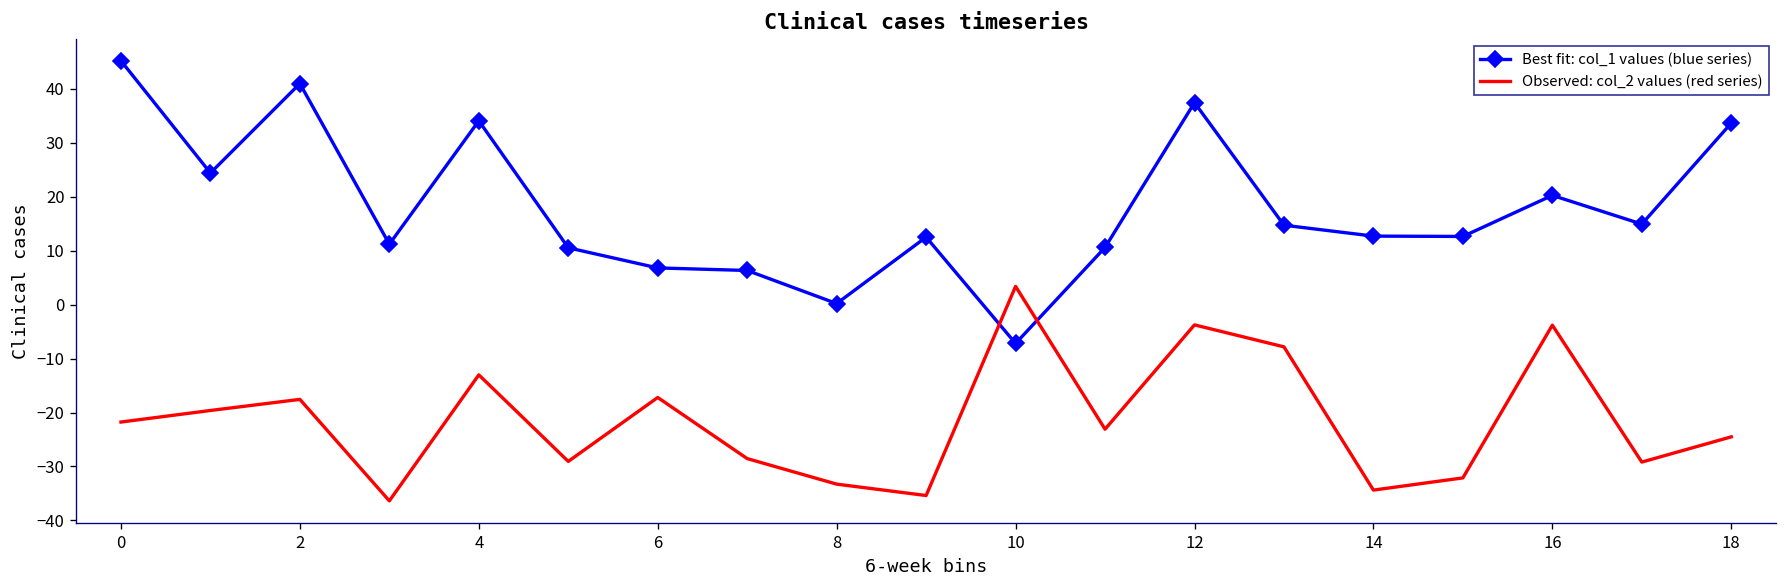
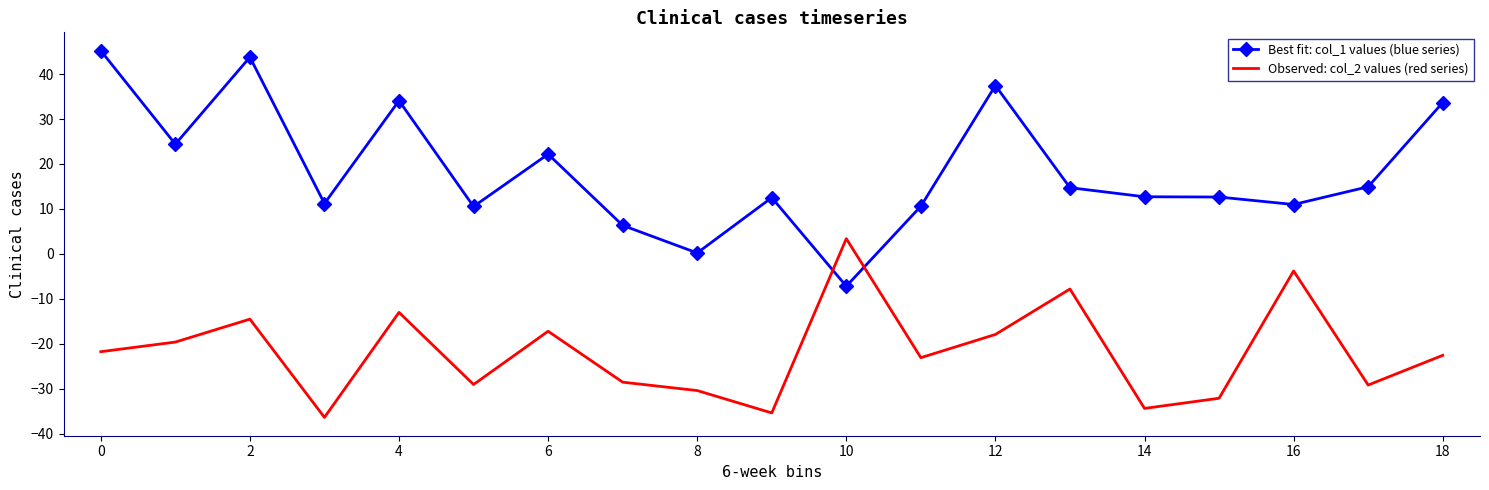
  {
    "Best fit: col_1 values (blue series)": {
      "0": 45,
-     "2": 41,
+     "2": 44,
      "4": 34,
-     "6": 7,
+     "6": 22,
      "8": 0,
      "10": -7,
      "12": 37,
      "14": 13,
-     "16": 20,
+     "16": 11,
      "18": 34
    },
    "Observed: col_2 values (red series)": {
      "0": -22,
-     "2": -18,
+     "2": -15,
      "4": -13,
      "6": -17,
-     "8": -33,
+     "8": -30,
      "10": 3,
-     "12": -4,
+     "12": -18,
      "14": -34,
      "16": -4,
-     "18": -25
+     "18": -23
    }
  }
